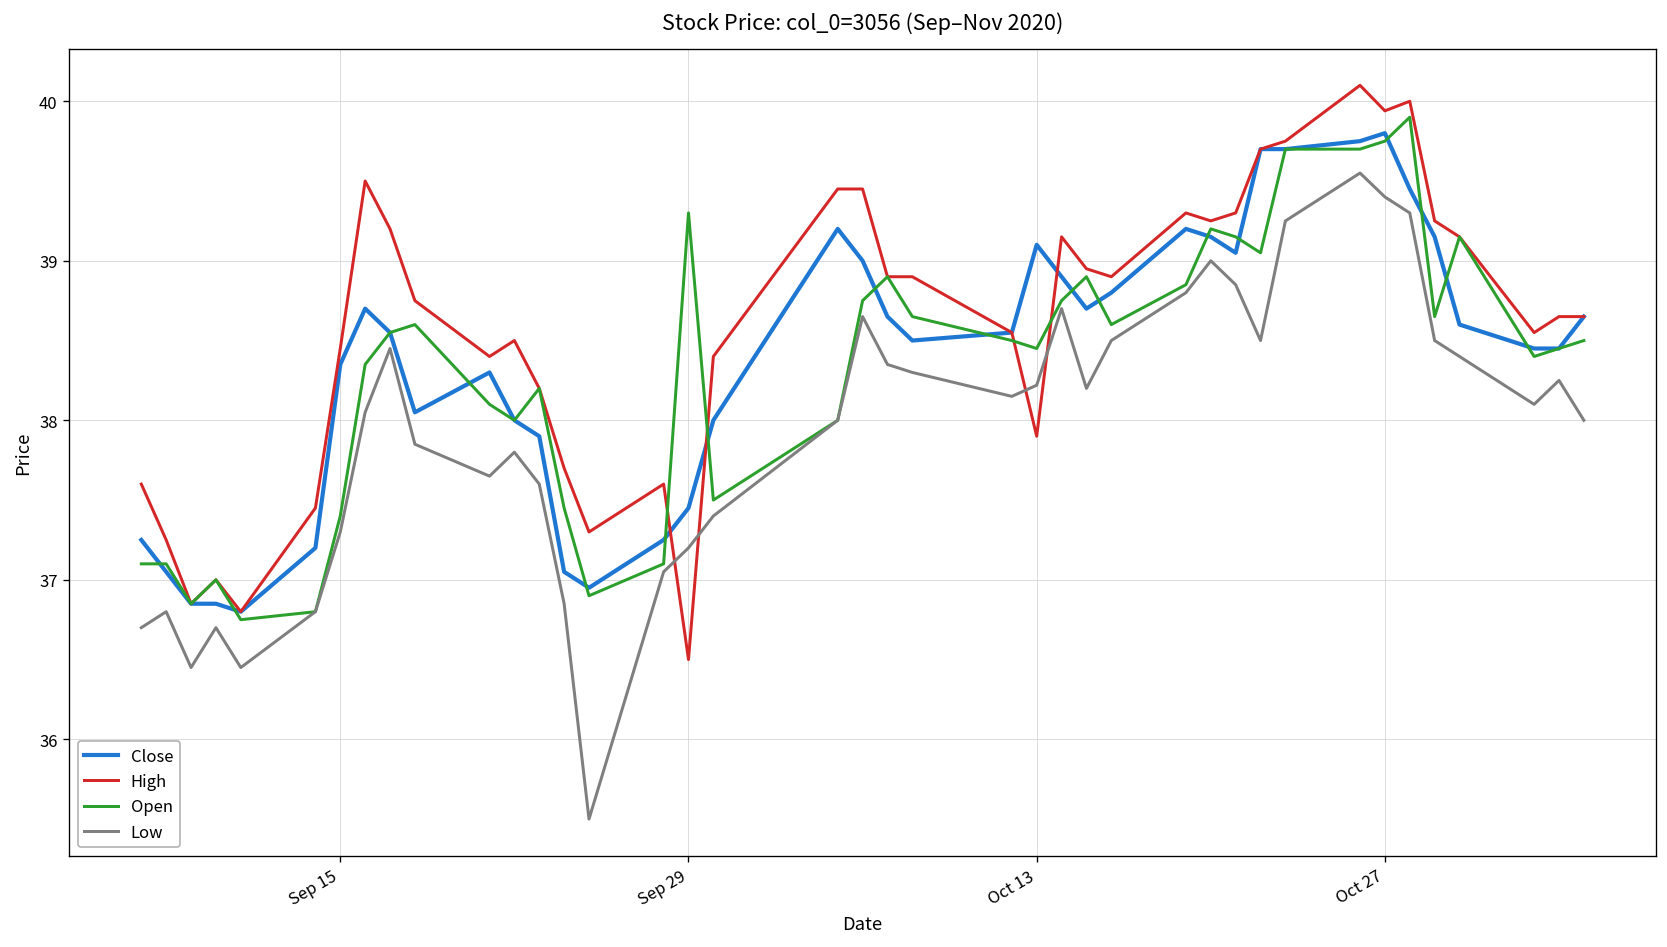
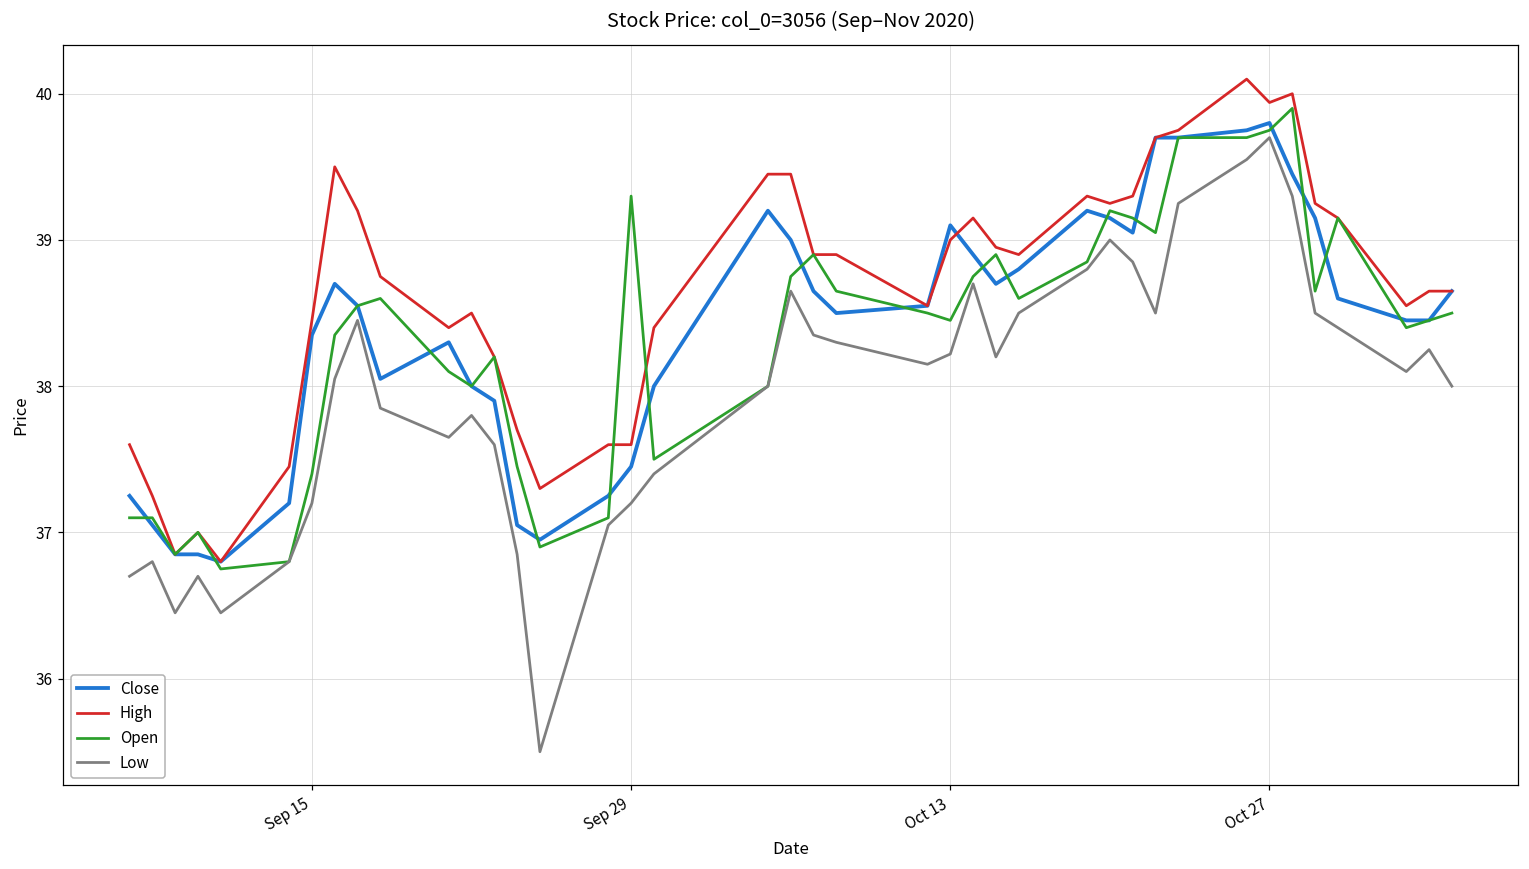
  {
    "Close": {
      "Sep 15": 38.35,
      "Sep 29": 37.45,
      "Oct 13": 39.1,
      "Oct 27": 39.8
    },
    "High": {
      "Sep 15": 38.45,
-     "Sep 29": 36.5,
-     "Oct 13": 37.9,
+     "Sep 29": 37.6,
+     "Oct 13": 39.0,
      "Oct 27": 39.94
    },
    "Open": {
      "Sep 15": 37.4,
      "Sep 29": 39.3,
      "Oct 13": 38.45,
      "Oct 27": 39.75
    },
    "Low": {
-     "Sep 15": 37.3,
+     "Sep 15": 37.2,
      "Sep 29": 37.2,
      "Oct 13": 38.22,
-     "Oct 27": 39.4
+     "Oct 27": 39.7
    }
  }
